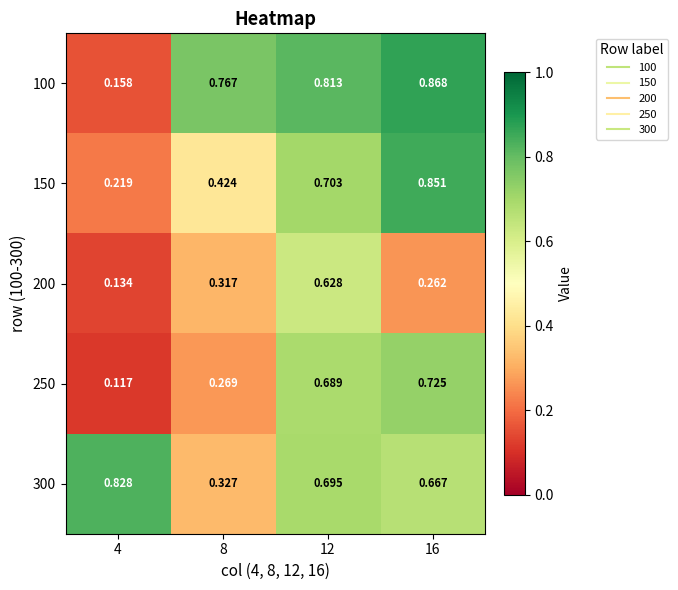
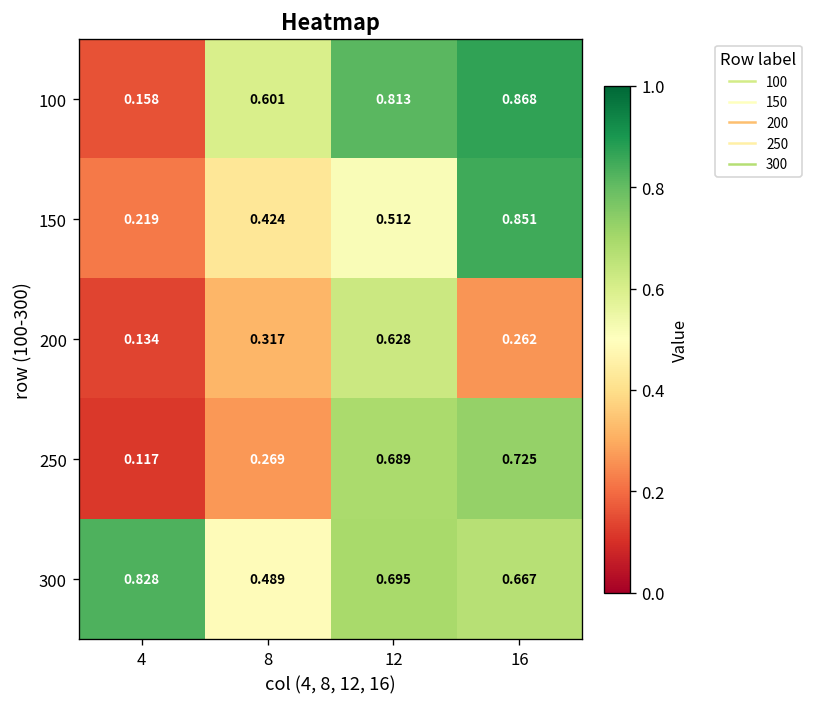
  {
    "100": {
      "4": 0.158,
-     "8": 0.767,
+     "8": 0.601,
      "12": 0.813,
      "16": 0.868
    },
    "150": {
      "4": 0.219,
      "8": 0.424,
-     "12": 0.703,
+     "12": 0.512,
      "16": 0.851
    },
    "200": {
      "4": 0.134,
      "8": 0.317,
      "12": 0.628,
      "16": 0.262
    },
    "250": {
      "4": 0.117,
      "8": 0.269,
      "12": 0.689,
      "16": 0.725
    },
    "300": {
      "4": 0.828,
-     "8": 0.327,
+     "8": 0.489,
      "12": 0.695,
      "16": 0.667
    }
  }
